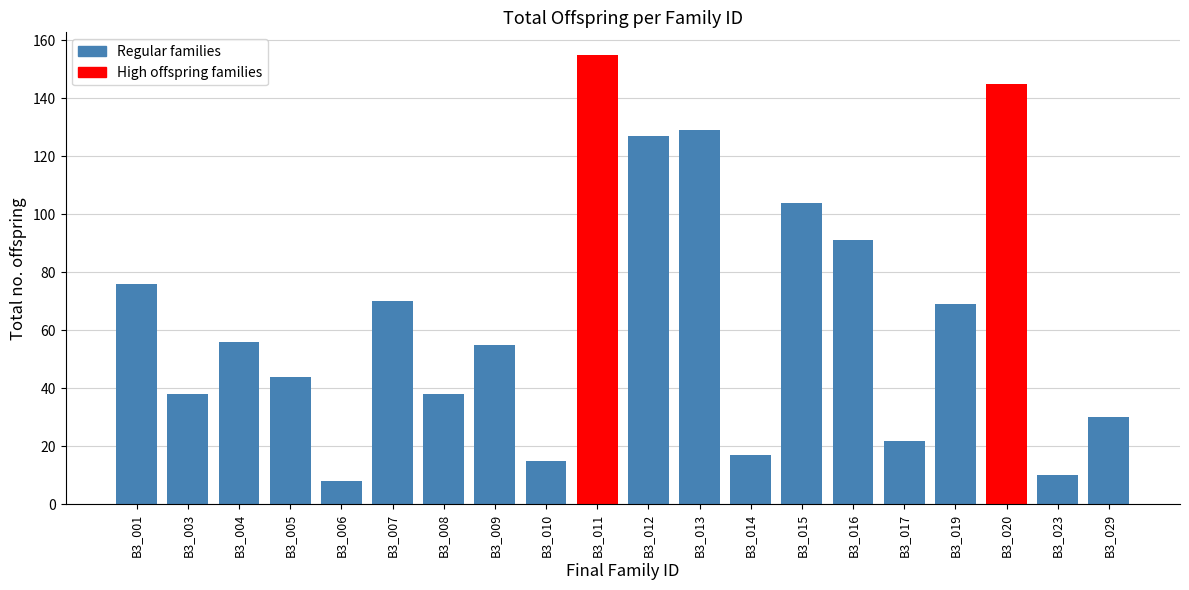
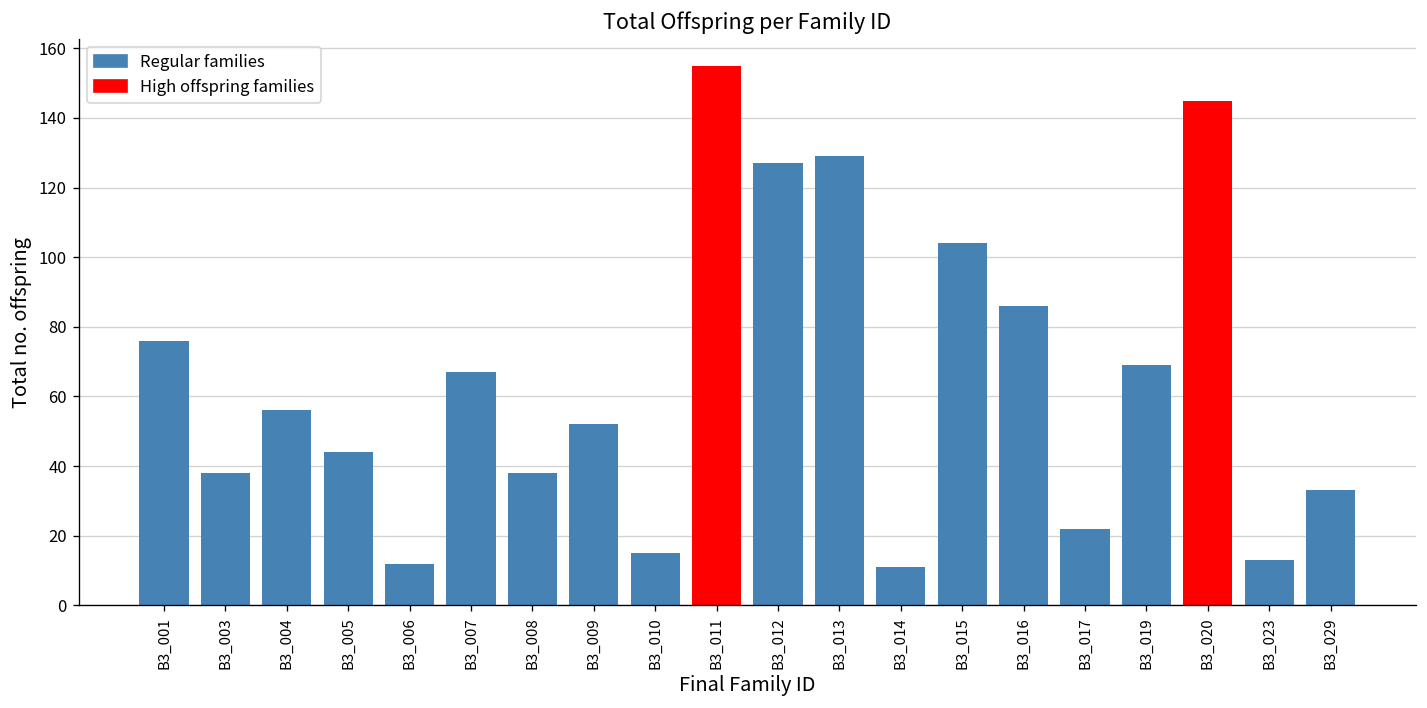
  {
    "Regular families": {
      "B3_001": 76,
      "B3_003": 38,
      "B3_004": 56,
      "B3_005": 44,
-     "B3_006": 8,
-     "B3_007": 70,
+     "B3_006": 12,
+     "B3_007": 67,
      "B3_008": 38,
-     "B3_009": 55,
+     "B3_009": 52,
      "B3_010": 15,
      "B3_012": 127,
      "B3_013": 129,
-     "B3_014": 17,
+     "B3_014": 11,
      "B3_015": 104,
-     "B3_016": 91,
+     "B3_016": 86,
      "B3_017": 22,
      "B3_019": 69,
-     "B3_023": 10,
-     "B3_029": 30
+     "B3_023": 13,
+     "B3_029": 33
    },
    "High offspring families": {
      "B3_011": 155,
      "B3_020": 145
    }
  }
